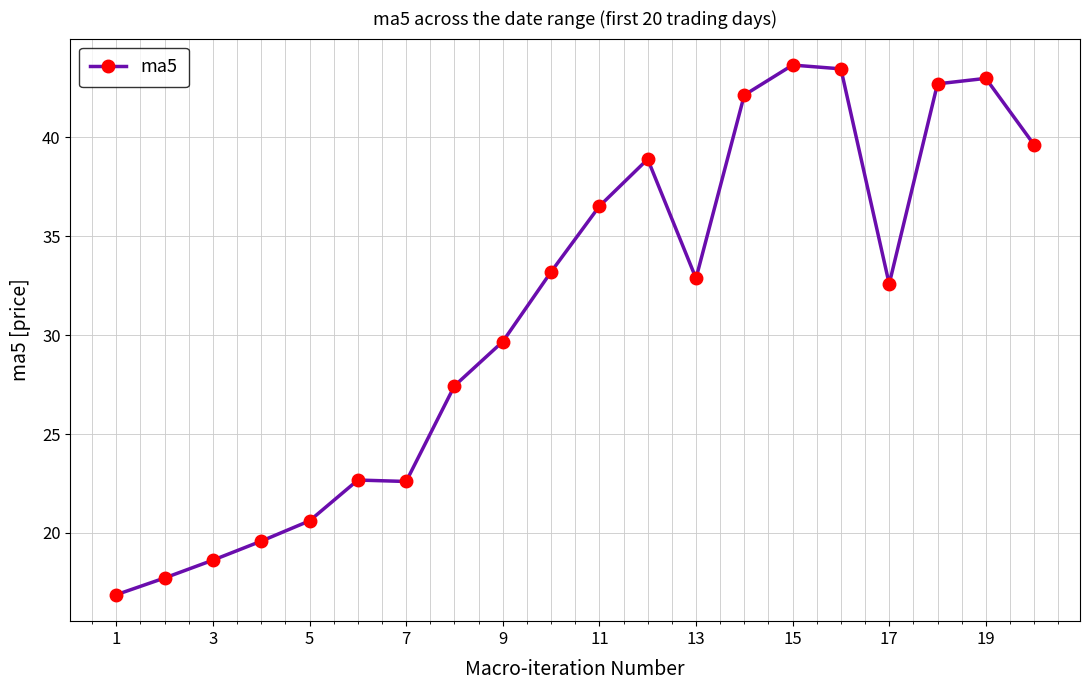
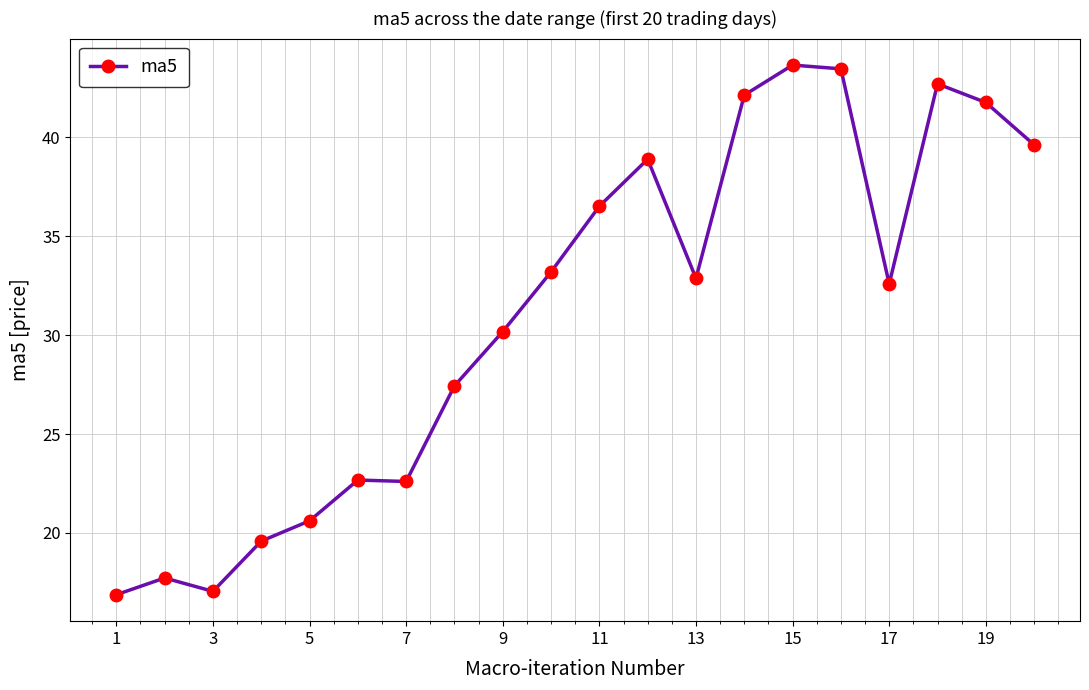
  {
    "1": 16.9,
-   "3": 18.6,
+   "3": 17.0,
    "5": 20.6,
    "7": 22.6,
-   "9": 29.7,
+   "9": 30.2,
    "11": 36.5,
    "13": 32.9,
    "15": 43.7,
    "17": 32.6,
-   "19": 43.0
+   "19": 41.8
  }
